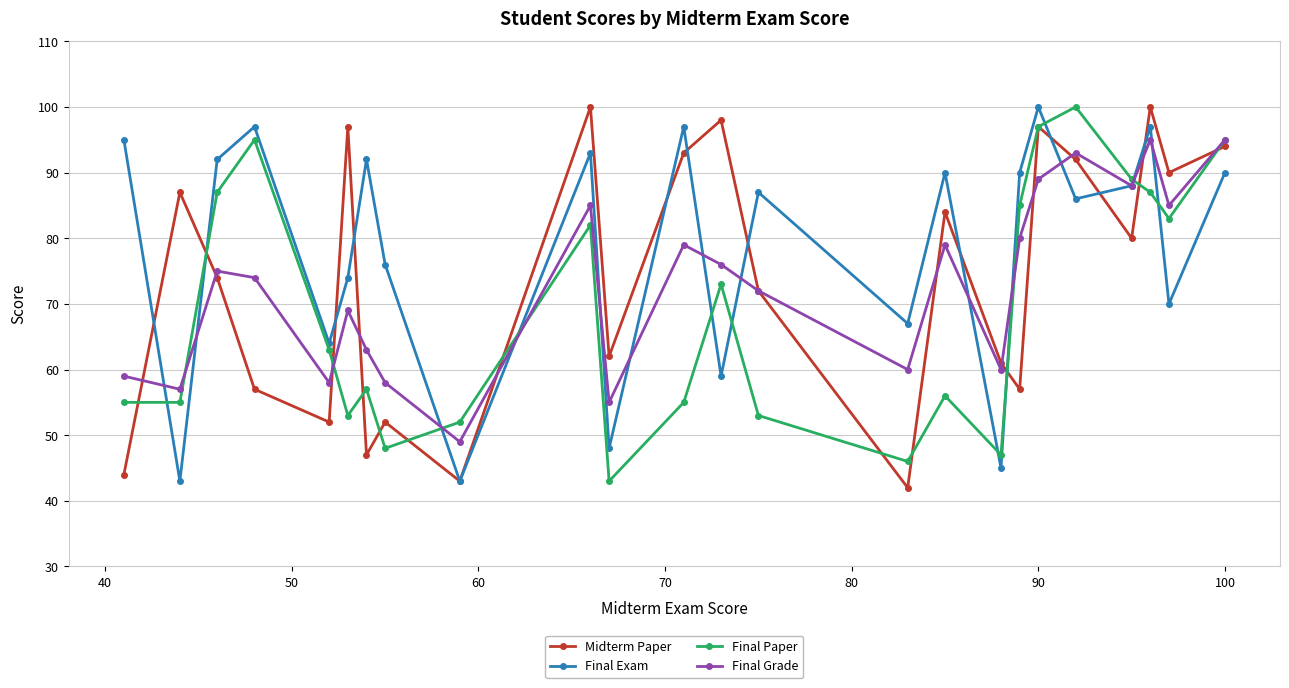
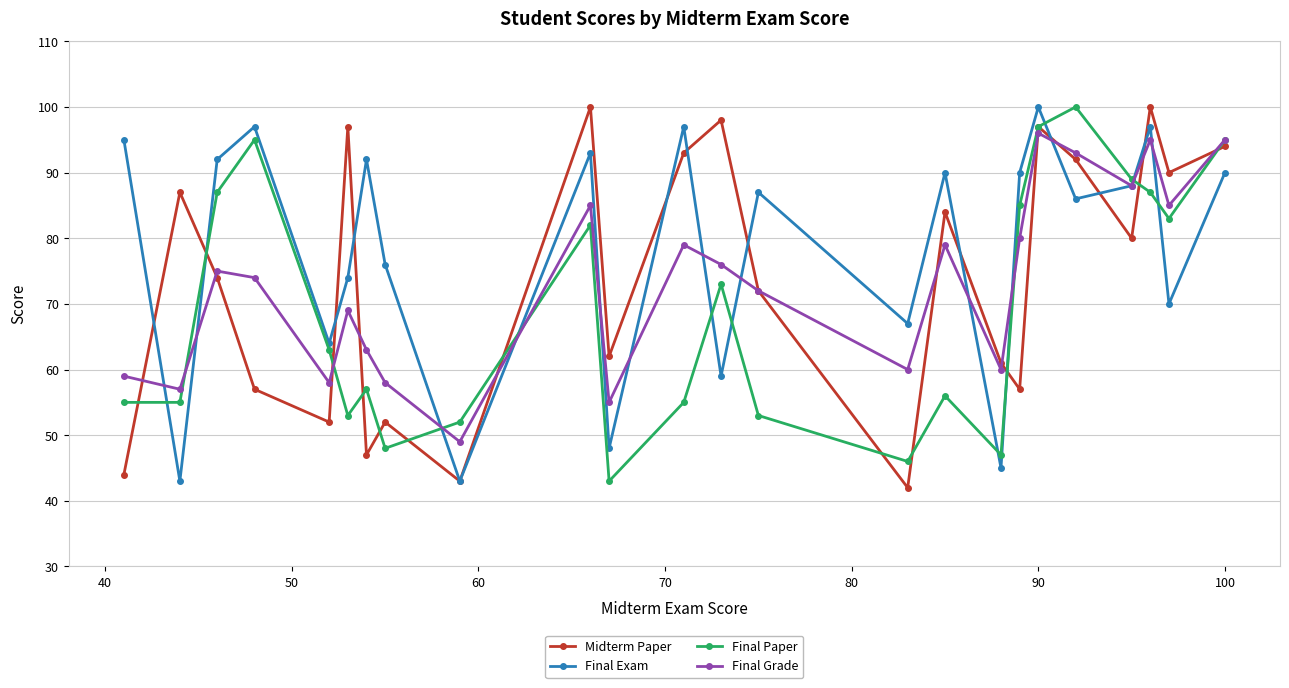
  {
    "Midterm Paper": {
      "100": 94
    },
    "Final Exam": {
      "90": 100,
      "100": 90
    },
    "Final Grade": {
-     "90": 89
+     "90": 96
    }
  }
